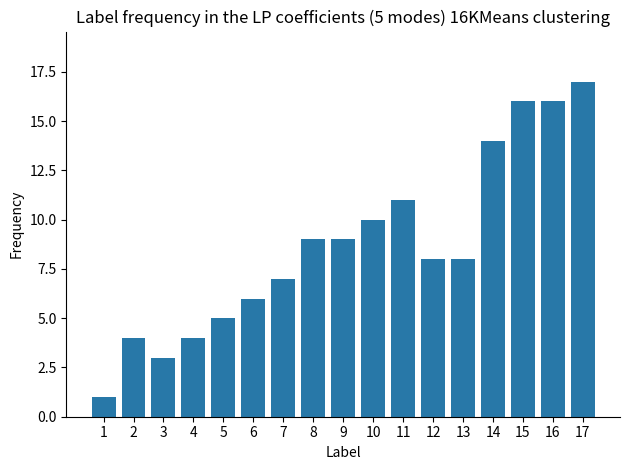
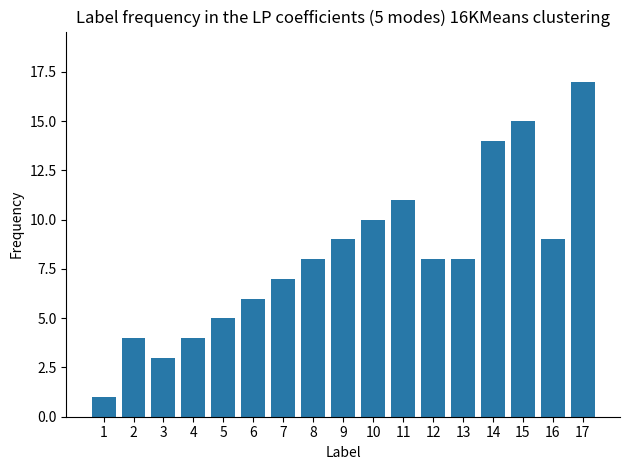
  {
    "1": 1,
    "2": 4,
    "3": 3,
    "4": 4,
    "5": 5,
    "6": 6,
    "7": 7,
-   "8": 9,
+   "8": 8,
    "9": 9,
    "10": 10,
    "11": 11,
    "12": 8,
    "13": 8,
    "14": 14,
-   "15": 16,
-   "16": 16,
+   "15": 15,
+   "16": 9,
    "17": 17
  }
